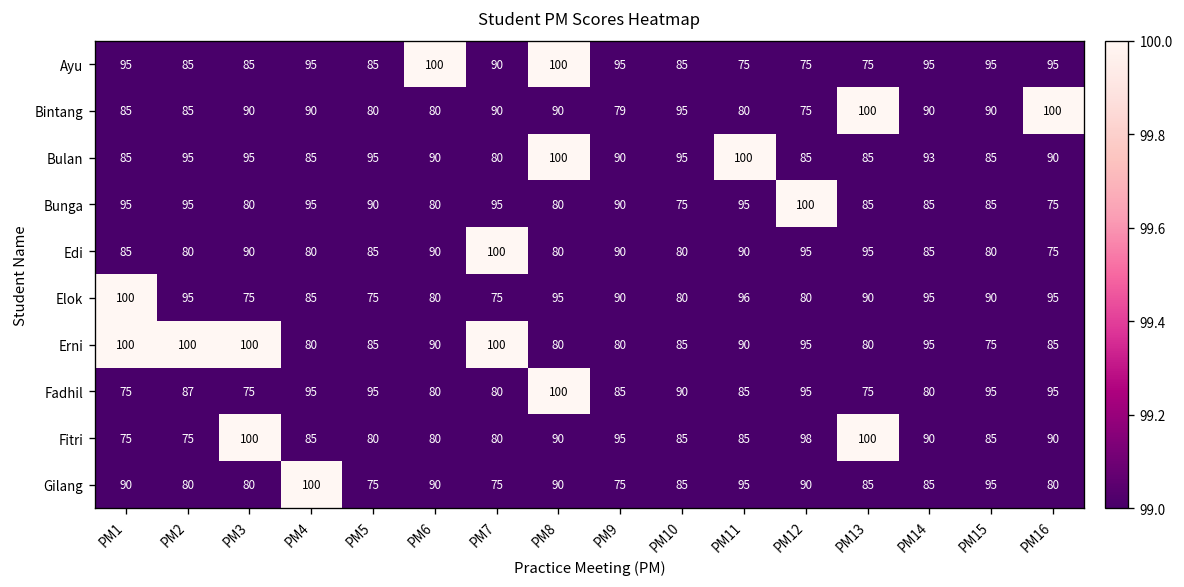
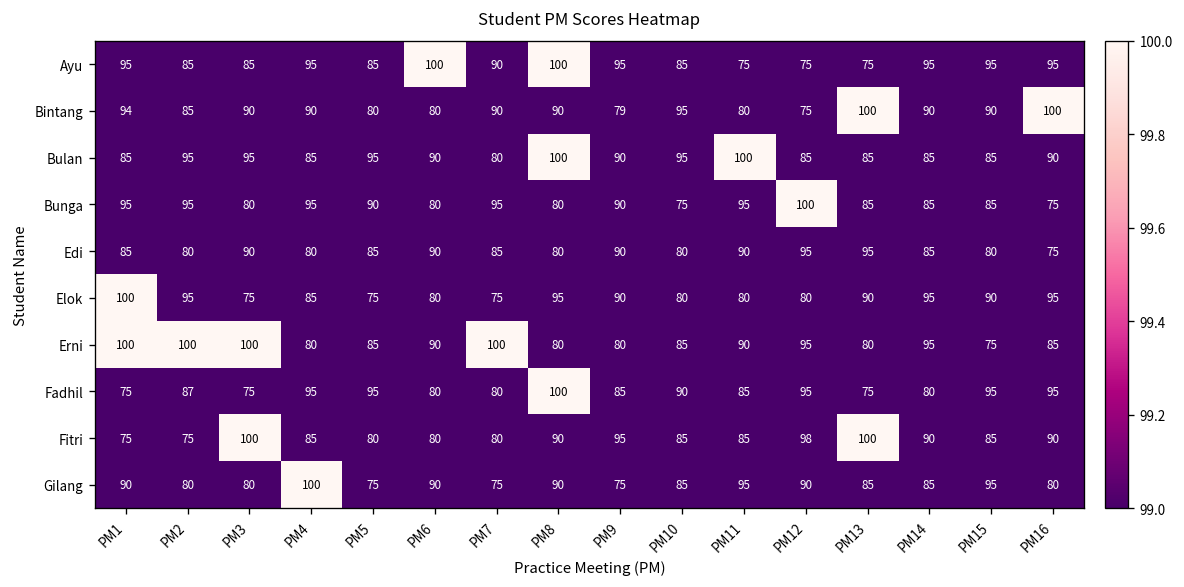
  {
    "Ayu": {
      "PM1": 95,
      "PM2": 85,
      "PM3": 85,
      "PM4": 95,
      "PM5": 85,
      "PM6": 100,
      "PM7": 90,
      "PM8": 100,
      "PM9": 95,
      "PM10": 85,
      "PM11": 75,
      "PM12": 75,
      "PM13": 75,
      "PM14": 95,
      "PM15": 95,
      "PM16": 95
    },
    "Bintang": {
-     "PM1": 85,
+     "PM1": 94,
      "PM2": 85,
      "PM3": 90,
      "PM4": 90,
      "PM5": 80,
      "PM6": 80,
      "PM7": 90,
      "PM8": 90,
      "PM9": 79,
      "PM10": 95,
      "PM11": 80,
      "PM12": 75,
      "PM13": 100,
      "PM14": 90,
      "PM15": 90,
      "PM16": 100
    },
    "Bulan": {
      "PM1": 85,
      "PM2": 95,
      "PM3": 95,
      "PM4": 85,
      "PM5": 95,
      "PM6": 90,
      "PM7": 80,
      "PM8": 100,
      "PM9": 90,
      "PM10": 95,
      "PM11": 100,
      "PM12": 85,
      "PM13": 85,
-     "PM14": 93,
+     "PM14": 85,
      "PM15": 85,
      "PM16": 90
    },
    "Bunga": {
      "PM1": 95,
      "PM2": 95,
      "PM3": 80,
      "PM4": 95,
      "PM5": 90,
      "PM6": 80,
      "PM7": 95,
      "PM8": 80,
      "PM9": 90,
      "PM10": 75,
      "PM11": 95,
      "PM12": 100,
      "PM13": 85,
      "PM14": 85,
      "PM15": 85,
      "PM16": 75
    },
    "Edi": {
      "PM1": 85,
      "PM2": 80,
      "PM3": 90,
      "PM4": 80,
      "PM5": 85,
      "PM6": 90,
-     "PM7": 100,
+     "PM7": 85,
      "PM8": 80,
      "PM9": 90,
      "PM10": 80,
      "PM11": 90,
      "PM12": 95,
      "PM13": 95,
      "PM14": 85,
      "PM15": 80,
      "PM16": 75
    },
    "Elok": {
      "PM1": 100,
      "PM2": 95,
      "PM3": 75,
      "PM4": 85,
      "PM5": 75,
      "PM6": 80,
      "PM7": 75,
      "PM8": 95,
      "PM9": 90,
      "PM10": 80,
-     "PM11": 96,
+     "PM11": 80,
      "PM12": 80,
      "PM13": 90,
      "PM14": 95,
      "PM15": 90,
      "PM16": 95
    },
    "Erni": {
      "PM1": 100,
      "PM2": 100,
      "PM3": 100,
      "PM4": 80,
      "PM5": 85,
      "PM6": 90,
      "PM7": 100,
      "PM8": 80,
      "PM9": 80,
      "PM10": 85,
      "PM11": 90,
      "PM12": 95,
      "PM13": 80,
      "PM14": 95,
      "PM15": 75,
      "PM16": 85
    },
    "Fadhil": {
      "PM1": 75,
      "PM2": 87,
      "PM3": 75,
      "PM4": 95,
      "PM5": 95,
      "PM6": 80,
      "PM7": 80,
      "PM8": 100,
      "PM9": 85,
      "PM10": 90,
      "PM11": 85,
      "PM12": 95,
      "PM13": 75,
      "PM14": 80,
      "PM15": 95,
      "PM16": 95
    },
    "Fitri": {
      "PM1": 75,
      "PM2": 75,
      "PM3": 100,
      "PM4": 85,
      "PM5": 80,
      "PM6": 80,
      "PM7": 80,
      "PM8": 90,
      "PM9": 95,
      "PM10": 85,
      "PM11": 85,
      "PM12": 98,
      "PM13": 100,
      "PM14": 90,
      "PM15": 85,
      "PM16": 90
    },
    "Gilang": {
      "PM1": 90,
      "PM2": 80,
      "PM3": 80,
      "PM4": 100,
      "PM5": 75,
      "PM6": 90,
      "PM7": 75,
      "PM8": 90,
      "PM9": 75,
      "PM10": 85,
      "PM11": 95,
      "PM12": 90,
      "PM13": 85,
      "PM14": 85,
      "PM15": 95,
      "PM16": 80
    }
  }
